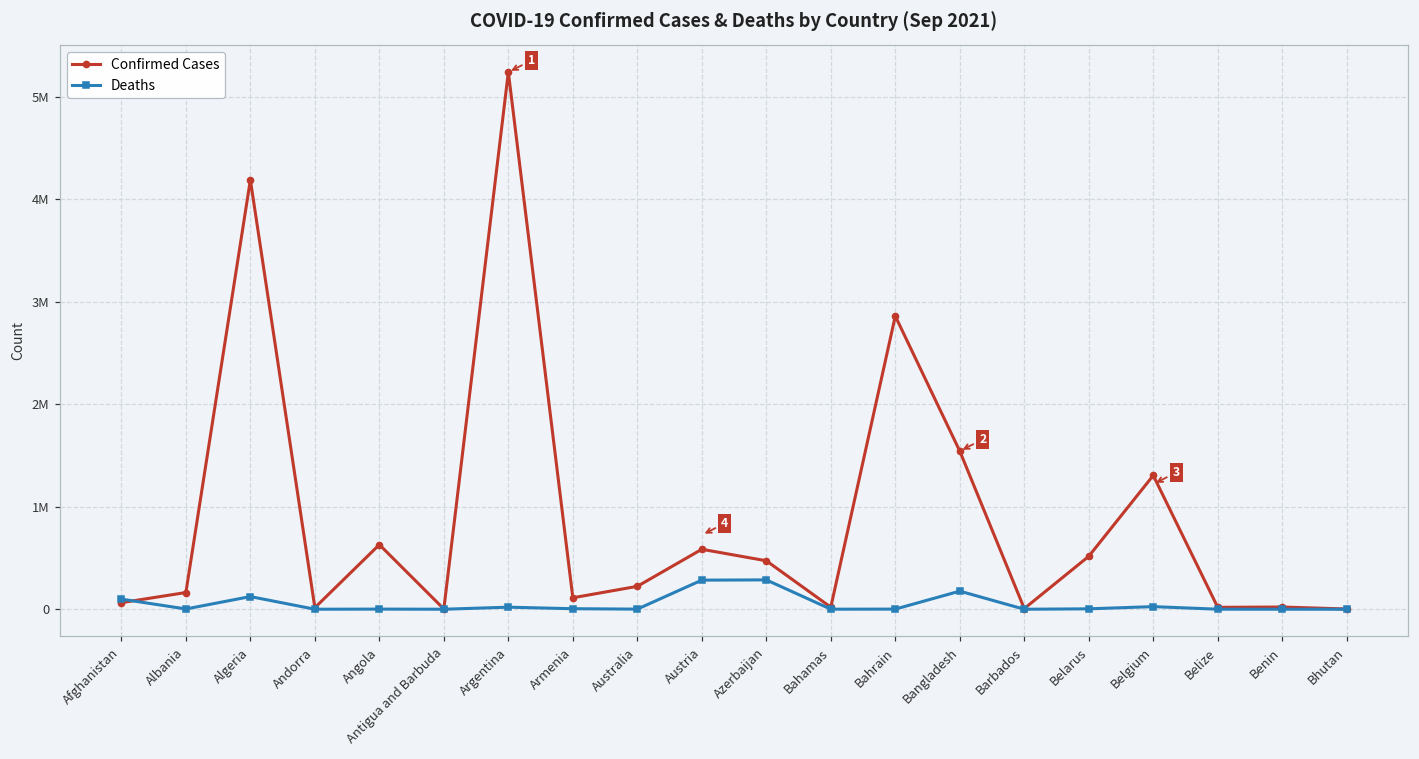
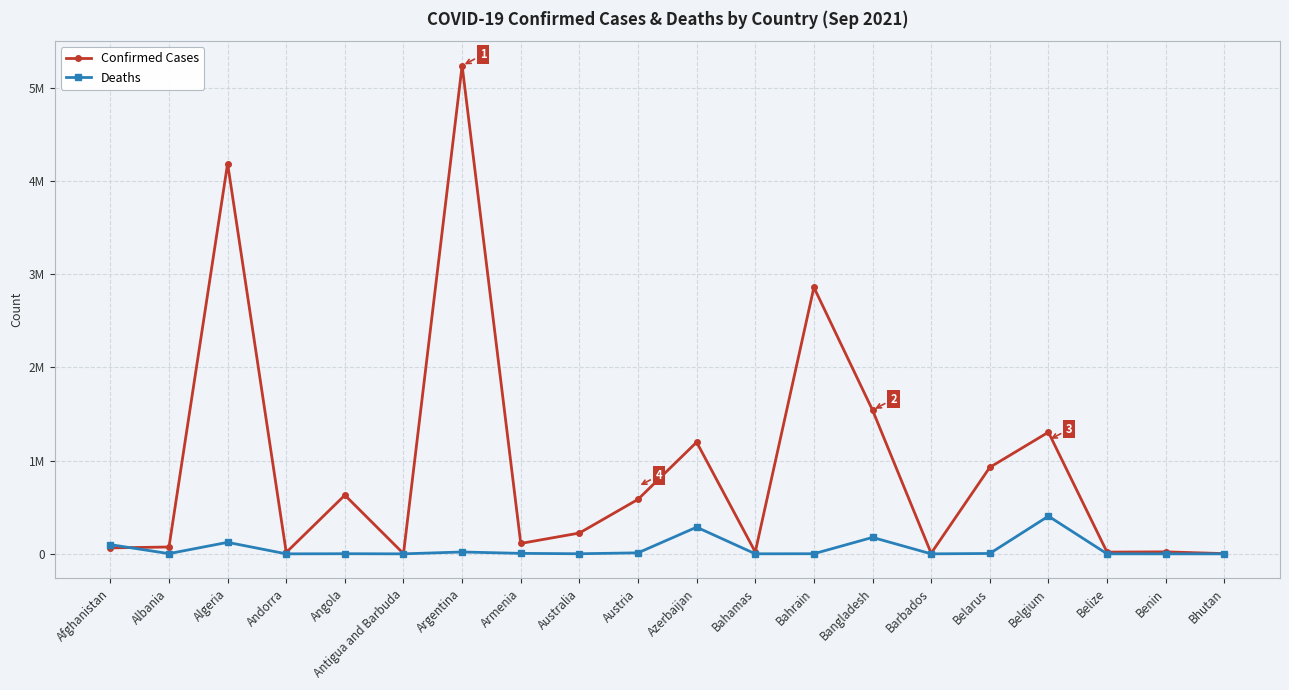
  {
    "Confirmed Cases": {
      "Afghanistan": 100000,
-     "Albania": 200000,
+     "Albania": 100000,
      "Algeria": 4200000,
      "Angola": 600000,
      "Armenia": 100000,
      "Australia": 200000,
-     "Azerbaijan": 500000,
+     "Azerbaijan": 1200000,
      "Bahrain": 2900000,
-     "Belarus": 500000
+     "Belarus": 900000
    },
    "Deaths": {
      "Afghanistan": 100000,
      "Albania": 0,
      "Algeria": 100000,
      "Angola": 0,
      "Argentina": 0,
      "Armenia": 0,
      "Australia": 0,
-     "Austria": 300000,
+     "Austria": 0,
      "Azerbaijan": 300000,
      "Bahrain": 0,
      "Bangladesh": 200000,
      "Belarus": 0,
-     "Belgium": 0
+     "Belgium": 400000
    }
  }
